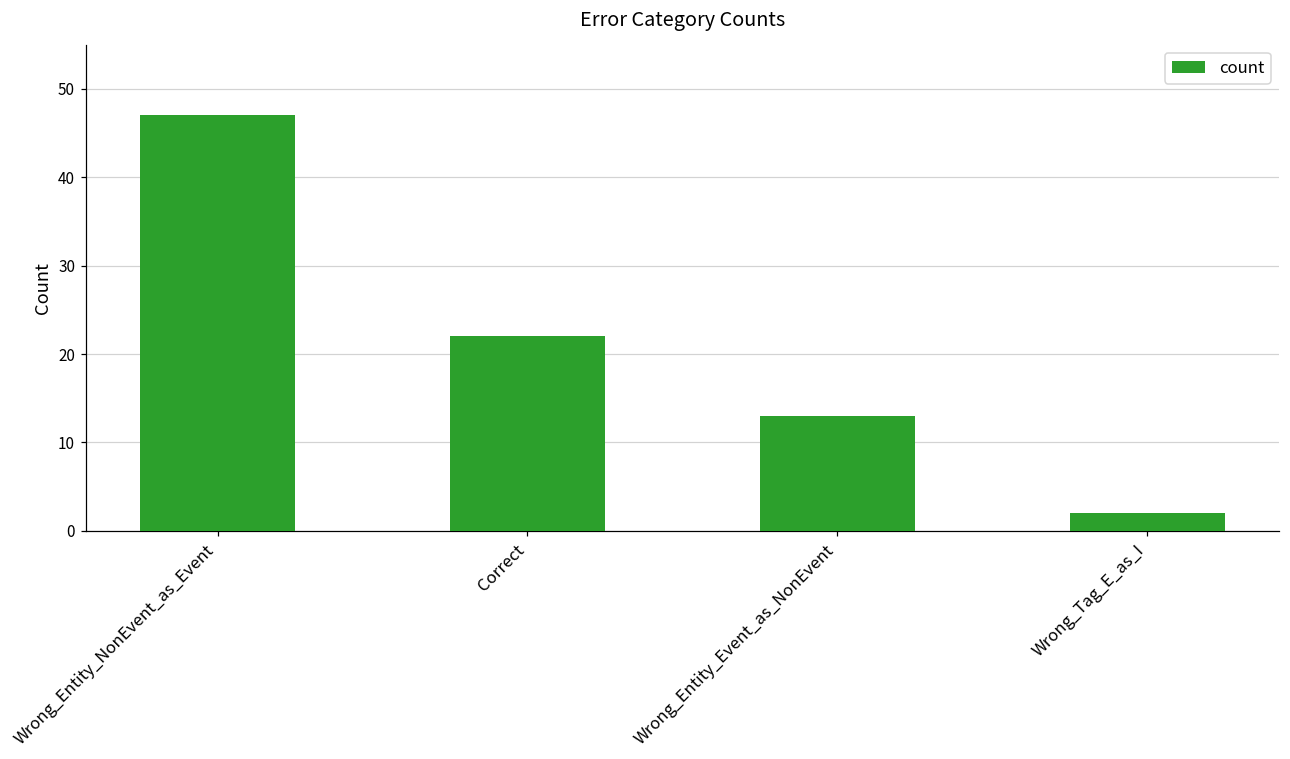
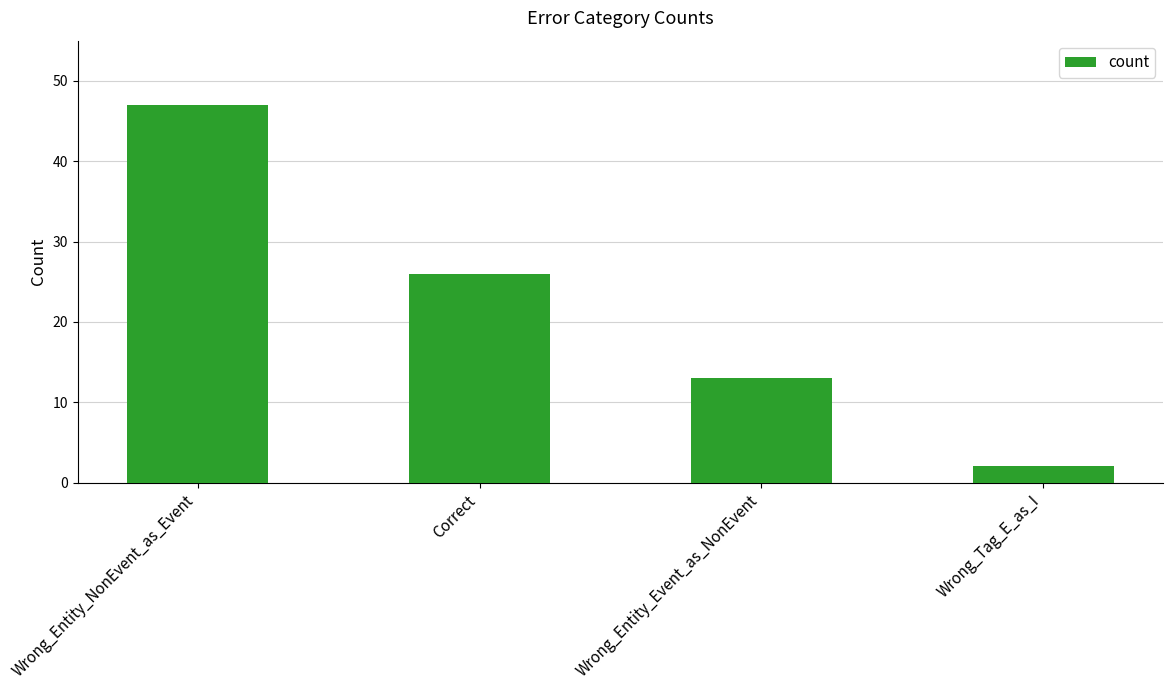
  {
    "Wrong_Entity_NonEvent_as_Event": 47,
-   "Correct": 22,
+   "Correct": 26,
    "Wrong_Entity_Event_as_NonEvent": 13,
    "Wrong_Tag_E_as_I": 2
  }
